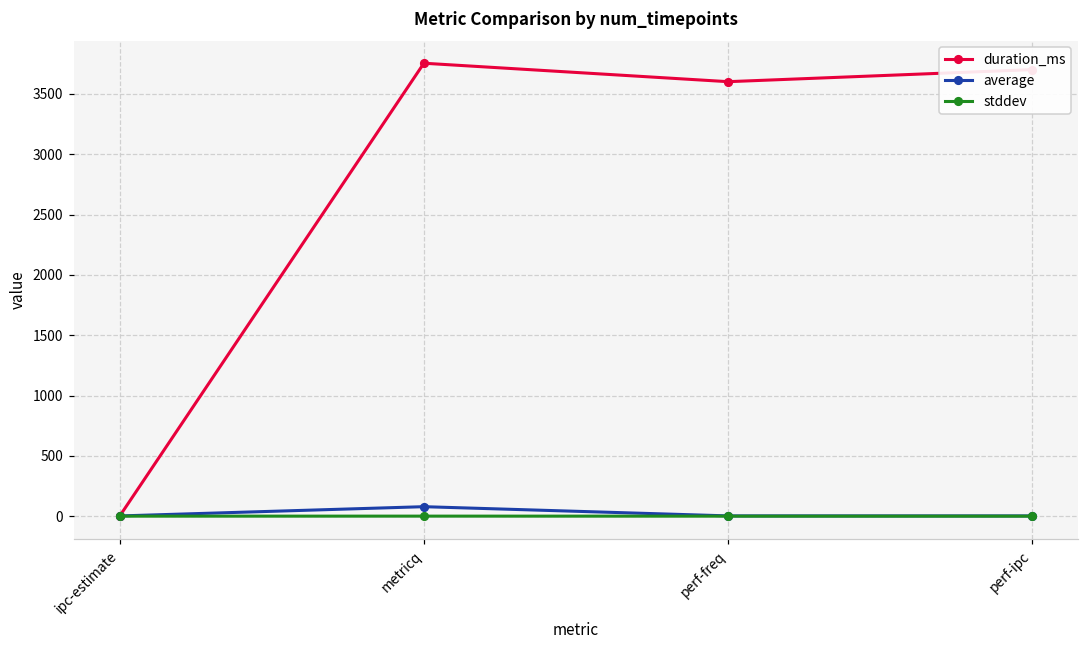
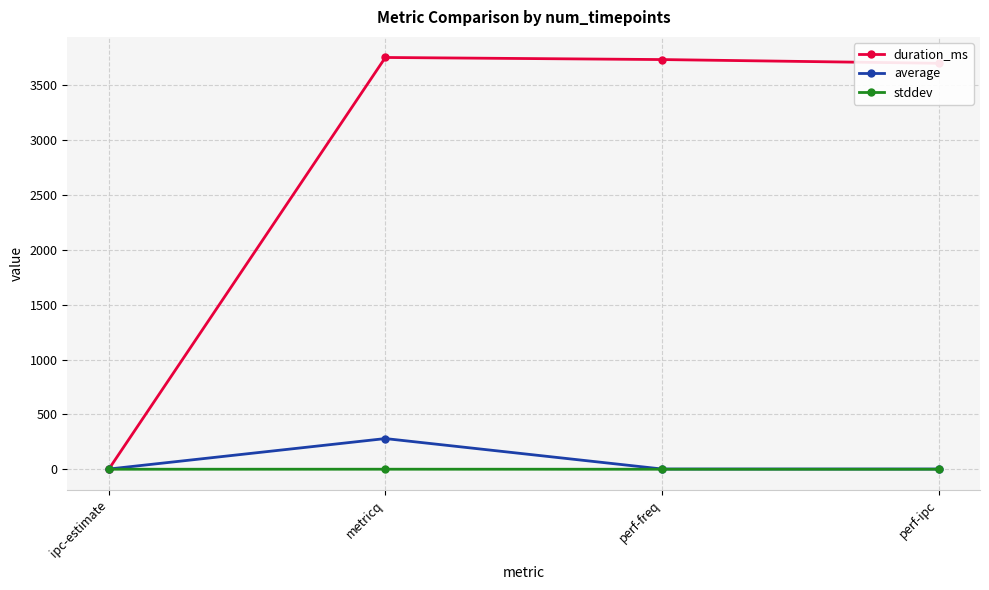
  {
    "duration_ms": {
      "metricq": 3760,
-     "perf-freq": 3600
+     "perf-freq": 3740
    },
    "average": {
-     "metricq": 80
+     "metricq": 280
    },
    "stddev": {
      "metricq": 0
    }
  }
